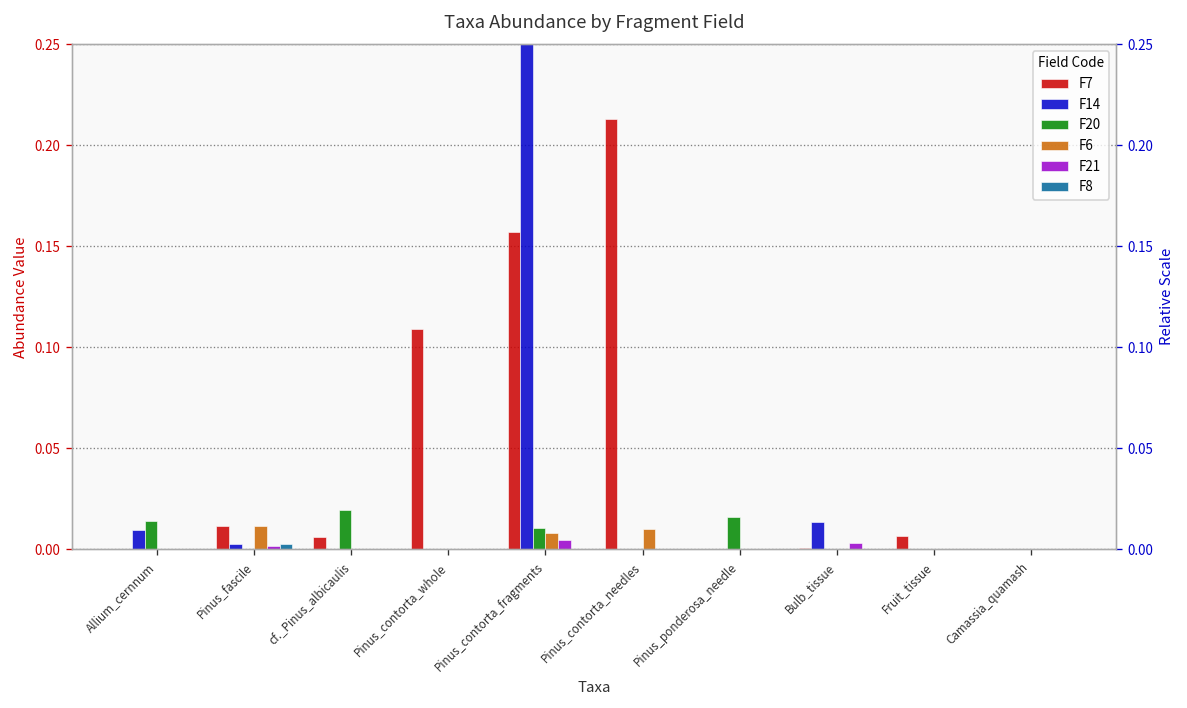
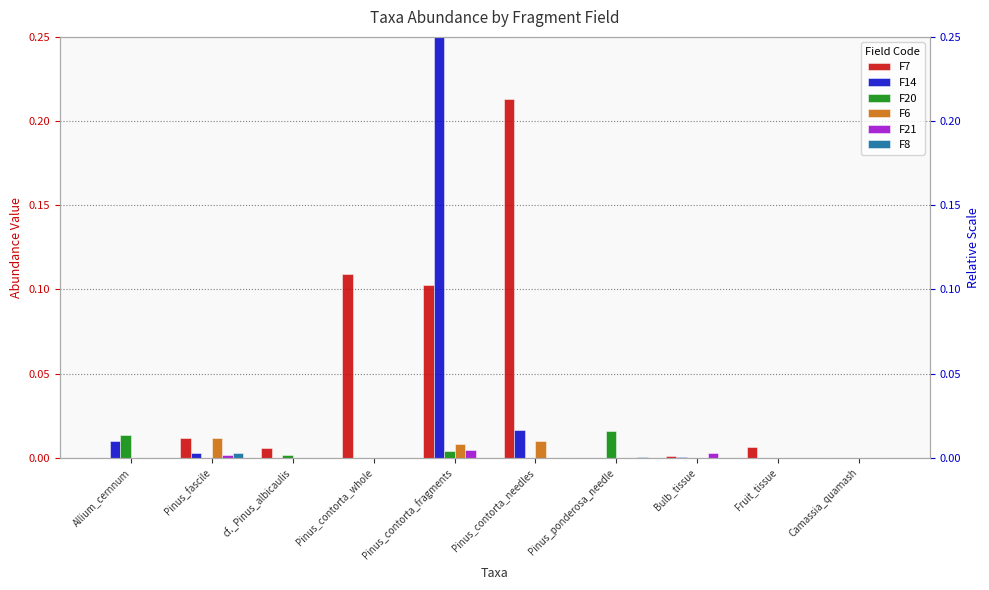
  {
    "F7": {
      "Allium_cernnum": 0.000,
      "Pinus_fascile": 0.011,
      "cf._Pinus_albicaulis": 0.006,
      "Pinus_contorta_whole": 0.109,
-     "Pinus_contorta_fragments": 0.157,
+     "Pinus_contorta_fragments": 0.102,
      "Pinus_contorta_needles": 0.213,
      "Fruit_tissue": 0.007
    },
    "F14": {
      "Allium_cernnum": 0.010,
      "Pinus_fascile": 0.003,
      "cf._Pinus_albicaulis": 0.000,
      "Pinus_contorta_whole": 0.000,
-     "Pinus_contorta_needles": 0.000,
-     "Bulb_tissue": 0.013,
+     "Pinus_contorta_needles": 0.017,
+     "Bulb_tissue": 0.001,
      "Fruit_tissue": 0.000,
      "Camassia_quamash": 0.000
    },
    "F20": {
      "Allium_cernnum": 0.014,
      "Pinus_fascile": 0.000,
-     "cf._Pinus_albicaulis": 0.019,
+     "cf._Pinus_albicaulis": 0.002,
      "Pinus_contorta_whole": 0.000,
-     "Pinus_contorta_fragments": 0.010,
+     "Pinus_contorta_fragments": 0.004,
      "Pinus_contorta_needles": 0.000,
      "Pinus_ponderosa_needle": 0.016,
      "Bulb_tissue": 0.000,
      "Fruit_tissue": 0.000,
      "Camassia_quamash": 0.000
    },
    "F6": {
      "Allium_cernnum": 0.000,
      "Pinus_fascile": 0.012,
      "cf._Pinus_albicaulis": 0.000,
      "Pinus_contorta_whole": 0.000,
      "Pinus_contorta_fragments": 0.008,
      "Pinus_contorta_needles": 0.010,
      "Bulb_tissue": 0.000,
      "Fruit_tissue": 0.000,
      "Camassia_quamash": 0.000
    },
    "F21": {
      "Allium_cernnum": 0.000,
      "Pinus_fascile": 0.002,
      "cf._Pinus_albicaulis": 0.000,
      "Pinus_contorta_whole": 0.000,
      "Pinus_contorta_fragments": 0.005,
      "Pinus_contorta_needles": 0.000,
      "Pinus_ponderosa_needle": 0.000,
      "Bulb_tissue": 0.003,
      "Fruit_tissue": 0.000,
      "Camassia_quamash": 0.000
    },
    "F8": {
      "Allium_cernnum": 0.000,
      "Pinus_fascile": 0.003,
      "cf._Pinus_albicaulis": 0.000,
      "Pinus_contorta_whole": 0.000,
      "Pinus_contorta_fragments": 0.000,
      "Pinus_contorta_needles": 0.000,
      "Bulb_tissue": 0.000,
      "Fruit_tissue": 0.000,
      "Camassia_quamash": 0.000
    }
  }
